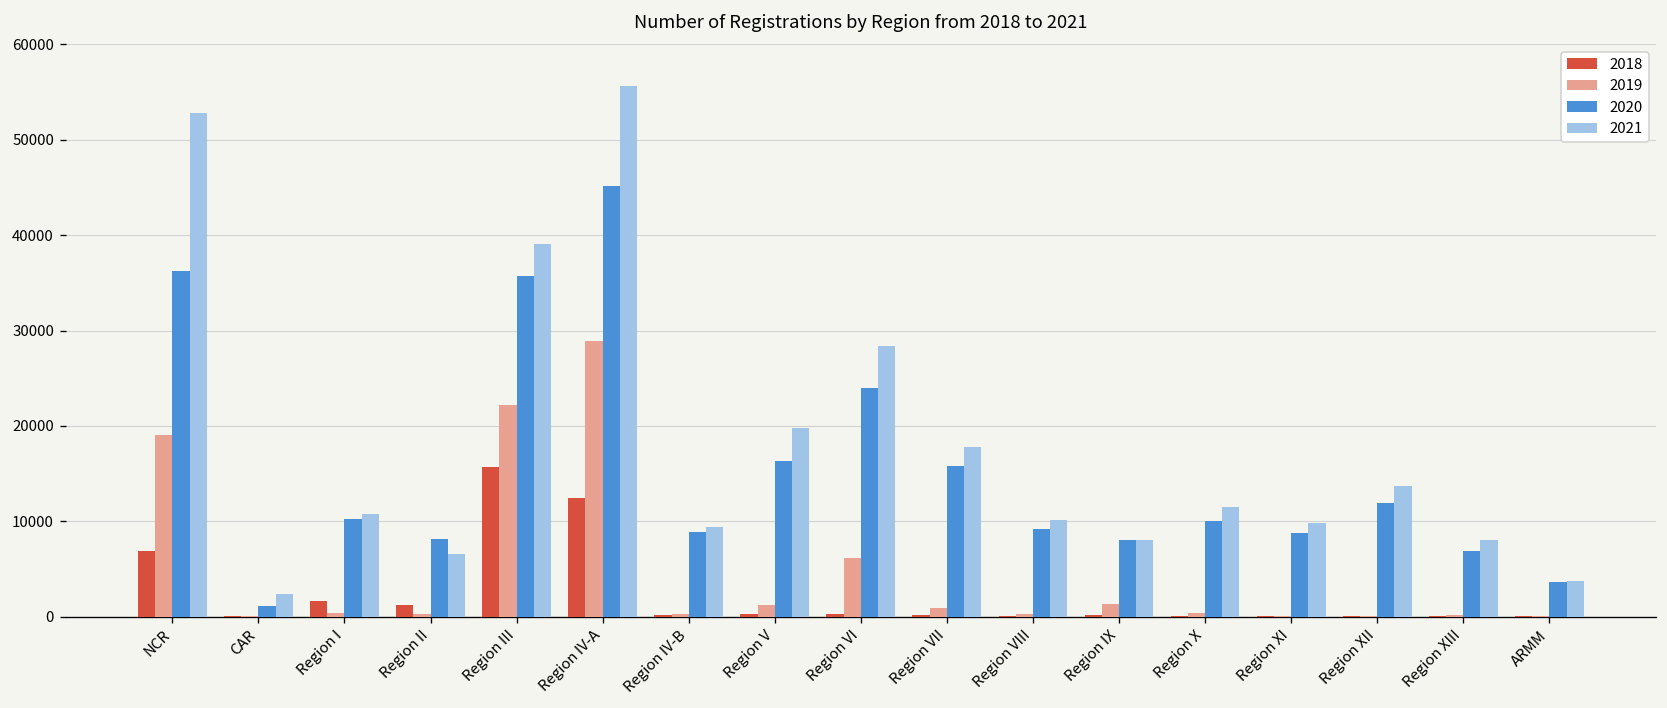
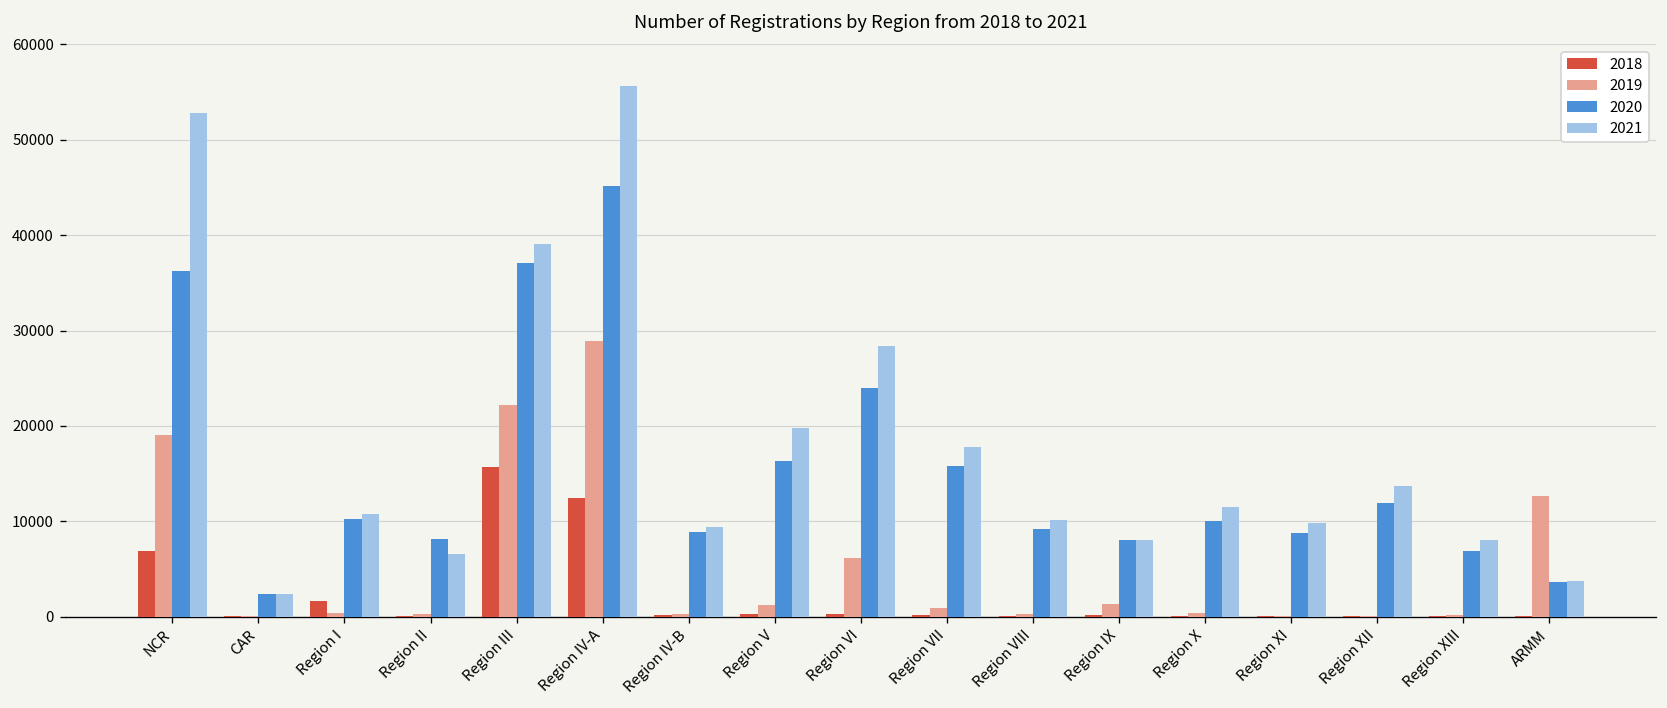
  {
    "2018": {
      "NCR": 7000,
      "Region I": 2000,
-     "Region II": 1000,
+     "Region II": 0,
      "Region III": 16000,
      "Region IV-A": 12000
    },
    "2019": {
      "NCR": 19000,
      "Region I": 0,
      "Region II": 0,
      "Region III": 22000,
      "Region IV-A": 29000,
      "Region V": 1000,
      "Region VI": 6000,
      "Region VII": 1000,
      "Region IX": 1000,
      "Region X": 0,
-     "ARMM": 0
+     "ARMM": 13000
    },
    "2020": {
      "NCR": 36000,
-     "CAR": 1000,
+     "CAR": 2000,
      "Region I": 10000,
      "Region II": 8000,
-     "Region III": 36000,
+     "Region III": 37000,
      "Region IV-A": 45000,
      "Region IV-B": 9000,
      "Region V": 16000,
      "Region VI": 24000,
      "Region VII": 16000,
      "Region VIII": 9000,
      "Region IX": 8000,
      "Region X": 10000,
      "Region XI": 9000,
      "Region XII": 12000,
      "Region XIII": 7000,
      "ARMM": 4000
    },
    "2021": {
      "NCR": 53000,
      "CAR": 2000,
      "Region I": 11000,
      "Region II": 7000,
      "Region III": 39000,
      "Region IV-A": 56000,
      "Region IV-B": 9000,
      "Region V": 20000,
      "Region VI": 28000,
      "Region VII": 18000,
      "Region VIII": 10000,
      "Region IX": 8000,
      "Region X": 11000,
      "Region XI": 10000,
      "Region XII": 14000,
      "Region XIII": 8000,
      "ARMM": 4000
    }
  }
